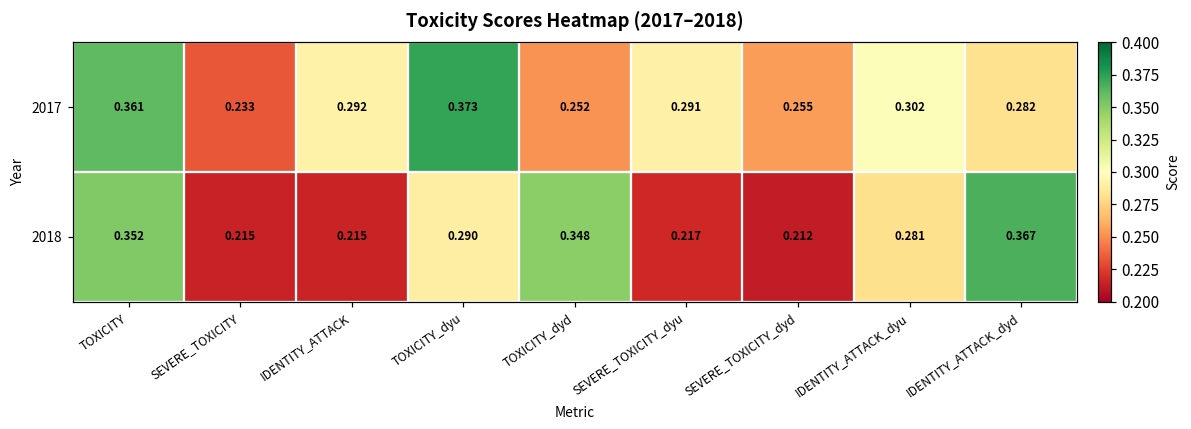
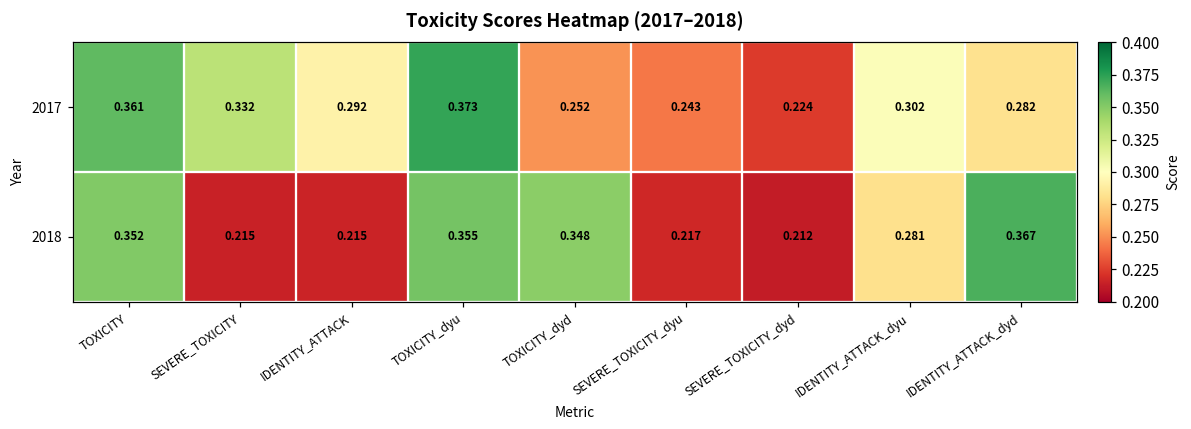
  {
    "2017": {
      "TOXICITY": 0.361,
-     "SEVERE_TOXICITY": 0.233,
+     "SEVERE_TOXICITY": 0.332,
      "IDENTITY_ATTACK": 0.292,
      "TOXICITY_dyu": 0.373,
      "TOXICITY_dyd": 0.252,
-     "SEVERE_TOXICITY_dyu": 0.291,
-     "SEVERE_TOXICITY_dyd": 0.255,
+     "SEVERE_TOXICITY_dyu": 0.243,
+     "SEVERE_TOXICITY_dyd": 0.224,
      "IDENTITY_ATTACK_dyu": 0.302,
      "IDENTITY_ATTACK_dyd": 0.282
    },
    "2018": {
      "TOXICITY": 0.352,
      "SEVERE_TOXICITY": 0.215,
      "IDENTITY_ATTACK": 0.215,
-     "TOXICITY_dyu": 0.290,
+     "TOXICITY_dyu": 0.355,
      "TOXICITY_dyd": 0.348,
      "SEVERE_TOXICITY_dyu": 0.217,
      "SEVERE_TOXICITY_dyd": 0.212,
      "IDENTITY_ATTACK_dyu": 0.281,
      "IDENTITY_ATTACK_dyd": 0.367
    }
  }
